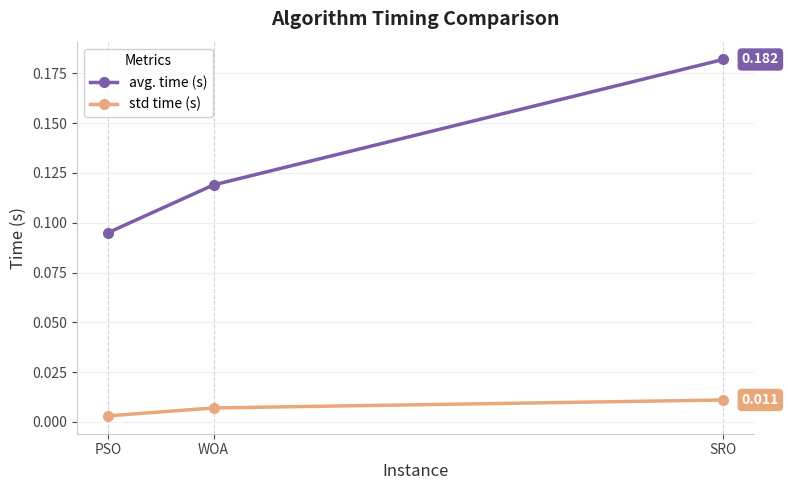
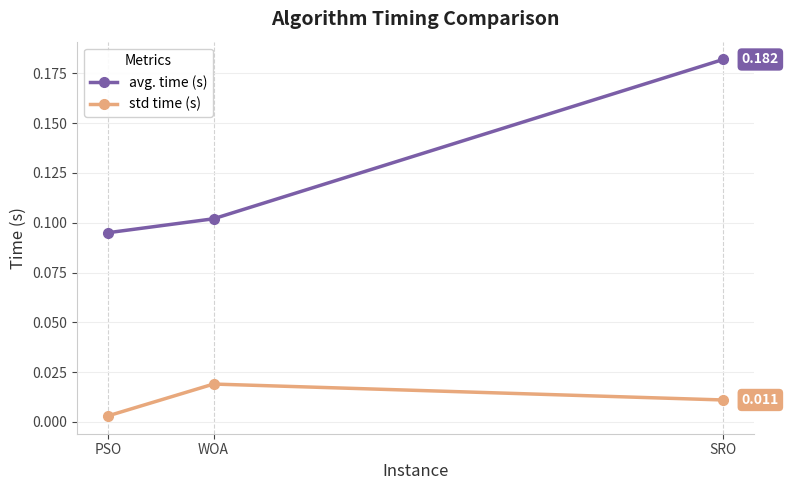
  {
    "avg. time (s)": {
      "PSO": 0.095,
-     "WOA": 0.119
+     "WOA": 0.102
    },
    "std time (s)": {
      "PSO": 0.003,
-     "WOA": 0.007
+     "WOA": 0.019
    }
  }
